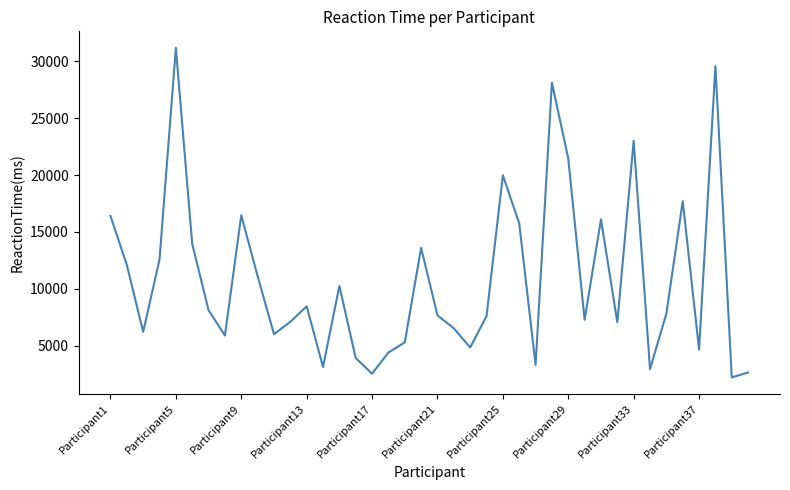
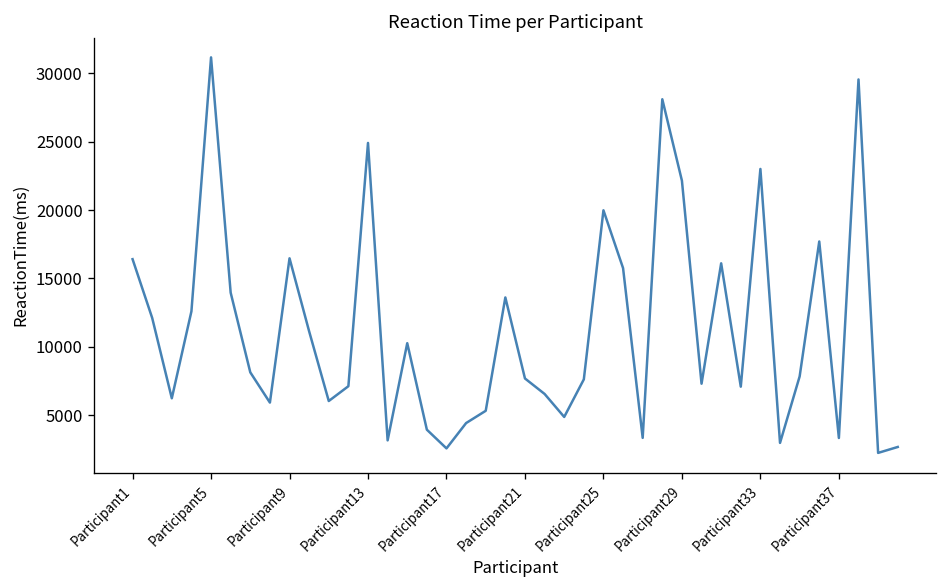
  {
    "Participant1": 16400,
    "Participant5": 31200,
    "Participant9": 16500,
-   "Participant13": 8500,
+   "Participant13": 24900,
    "Participant17": 2600,
    "Participant21": 7700,
    "Participant25": 20000,
-   "Participant29": 21400,
+   "Participant29": 22100,
    "Participant33": 23000,
-   "Participant37": 4700
+   "Participant37": 3300
  }
